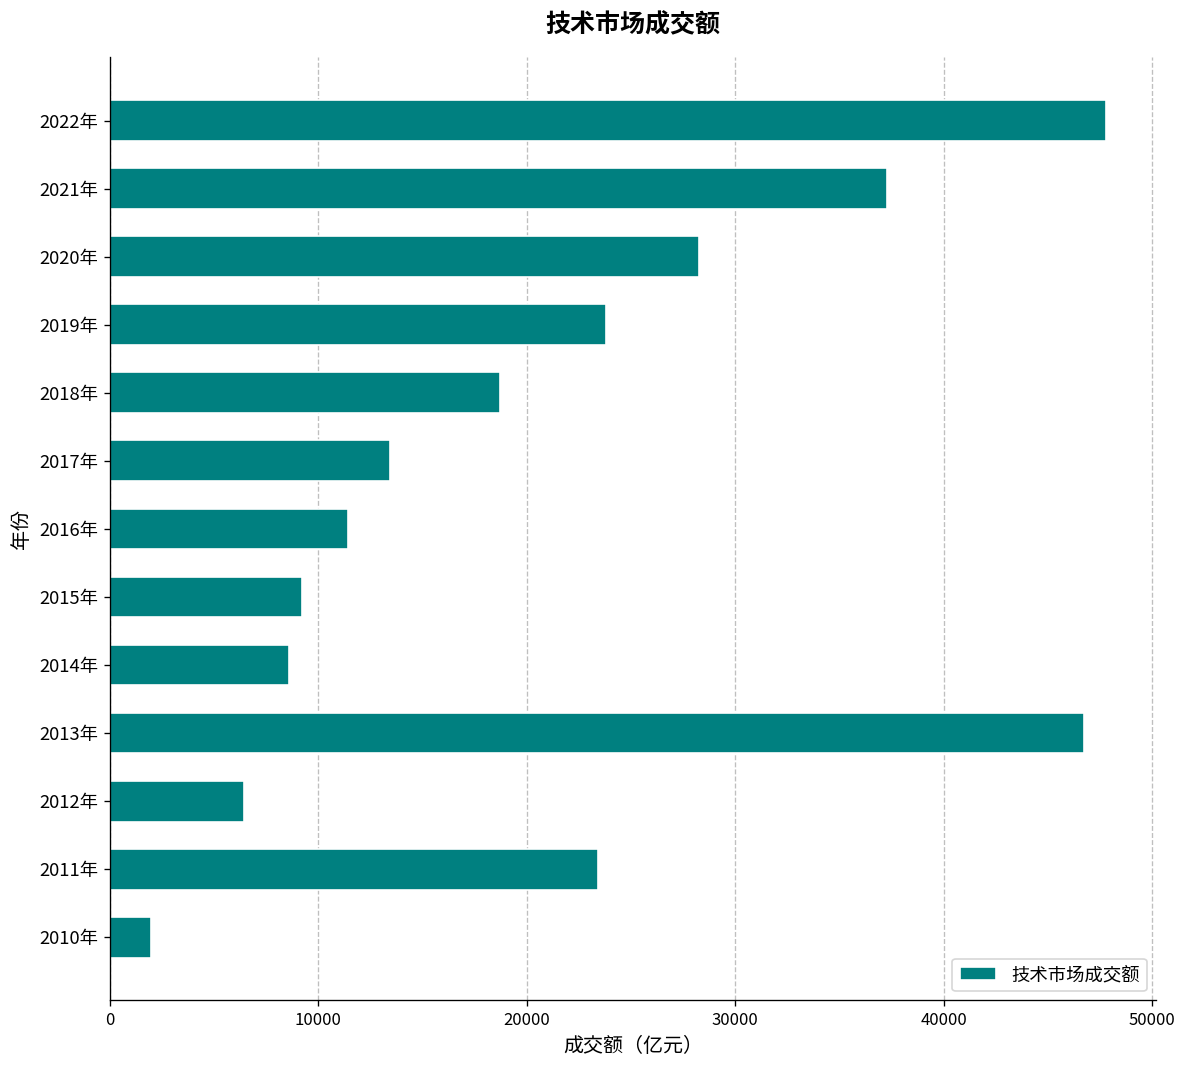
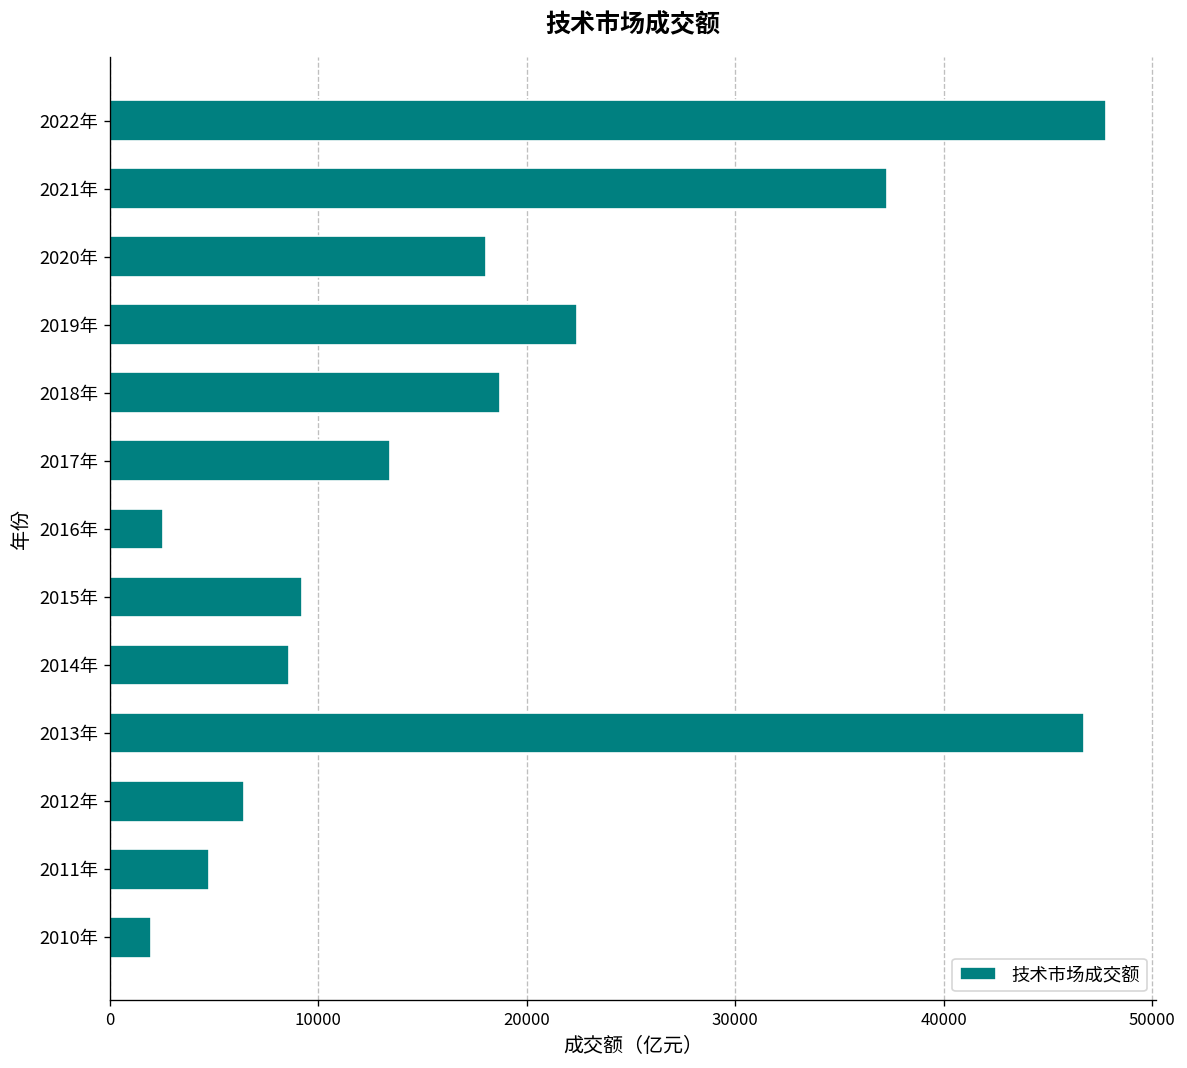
  {
    "2022年": 47800,
    "2021年": 37300,
-   "2020年": 28300,
-   "2019年": 23800,
+   "2020年": 18100,
+   "2019年": 22400,
    "2018年": 18700,
    "2017年": 13400,
-   "2016年": 11400,
+   "2016年": 2600,
    "2015年": 9200,
    "2014年": 8600,
    "2013年": 46700,
    "2012年": 6400,
-   "2011年": 23400,
+   "2011年": 4800,
    "2010年": 2000
  }
